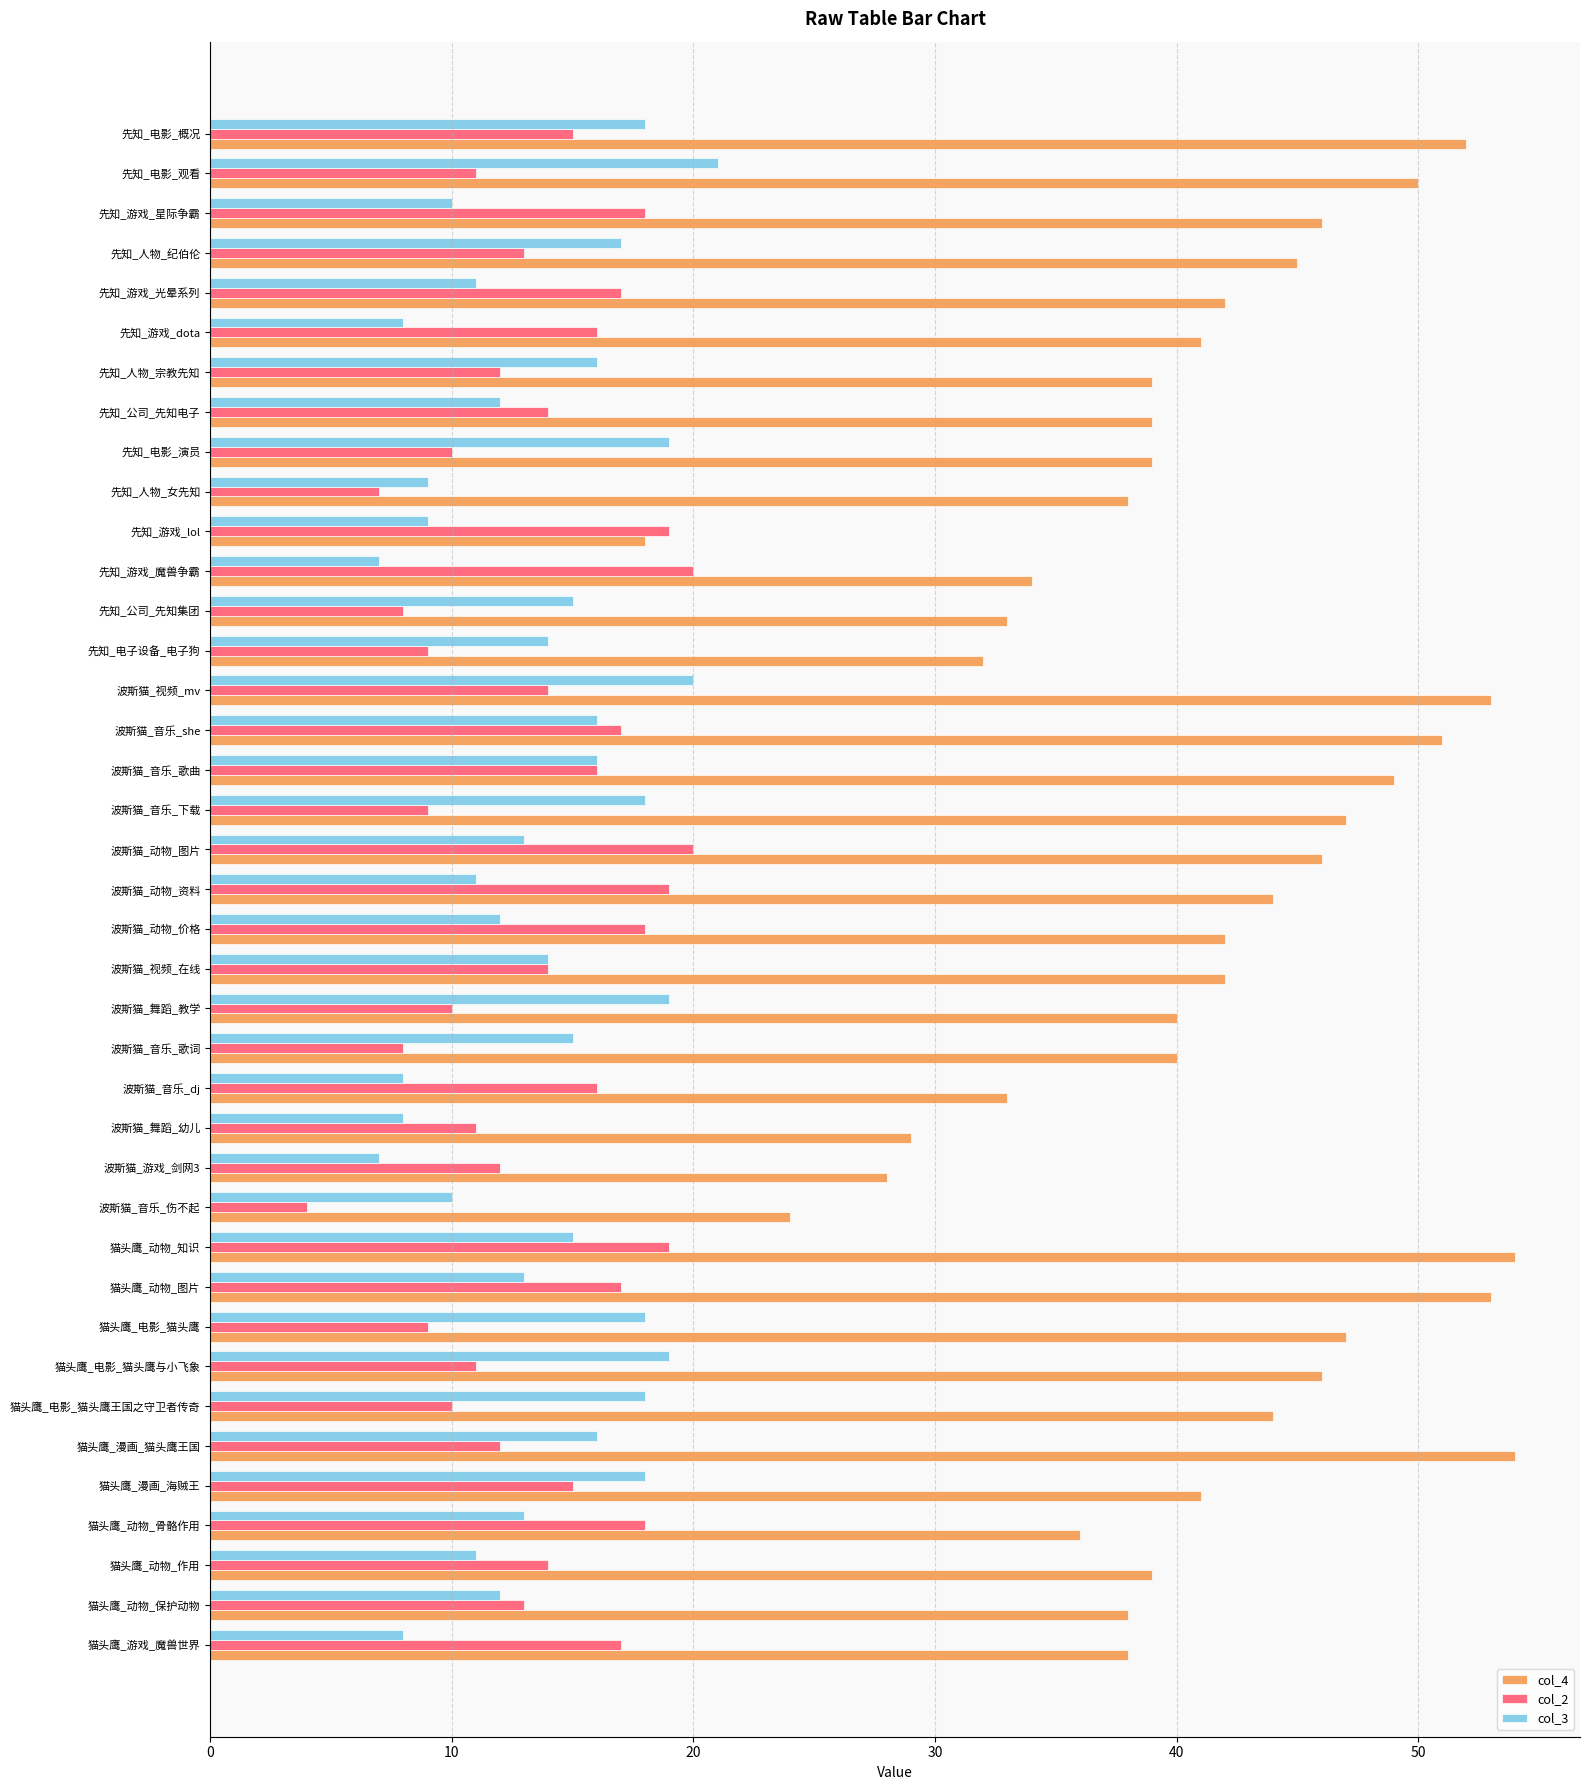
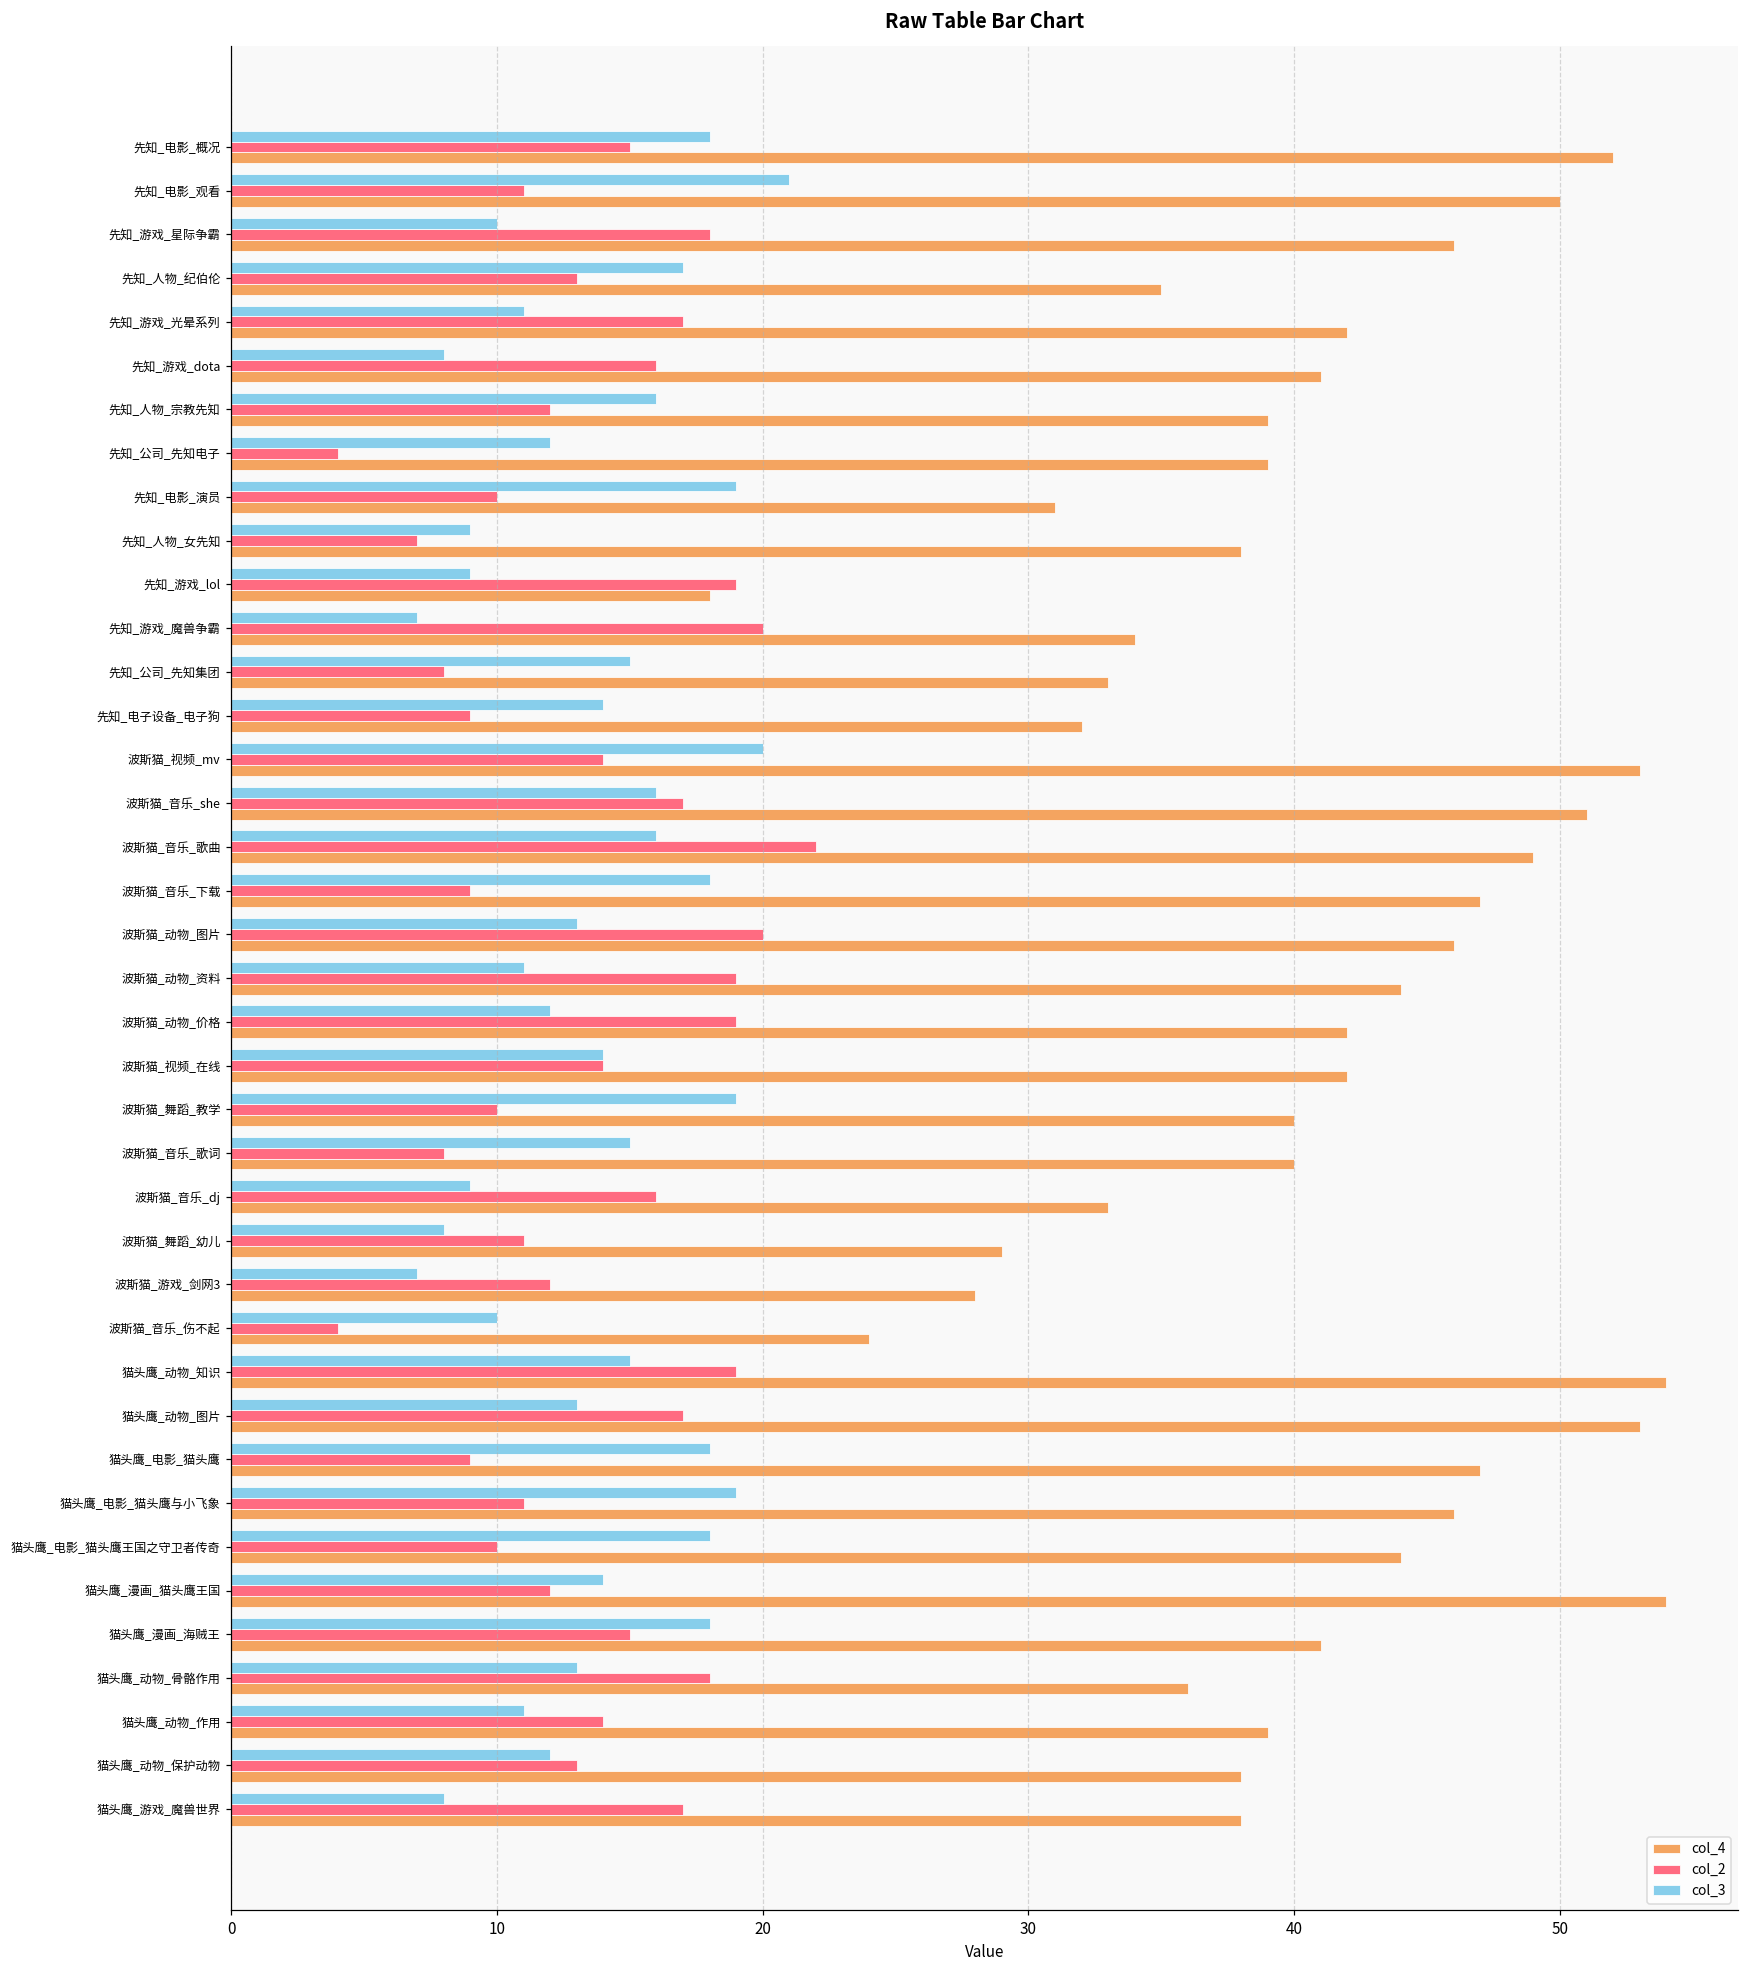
  {
    "col_4": {
      "先知_电影_概况": 52,
      "先知_电影_观看": 50,
      "先知_游戏_星际争霸": 46,
-     "先知_人物_纪伯伦": 45,
+     "先知_人物_纪伯伦": 35,
      "先知_游戏_光晕系列": 42,
      "先知_游戏_dota": 41,
      "先知_人物_宗教先知": 39,
      "先知_公司_先知电子": 39,
-     "先知_电影_演员": 39,
+     "先知_电影_演员": 31,
      "先知_人物_女先知": 38,
      "先知_游戏_lol": 18,
      "先知_游戏_魔兽争霸": 34,
      "先知_公司_先知集团": 33,
      "先知_电子设备_电子狗": 32,
      "波斯猫_视频_mv": 53,
      "波斯猫_音乐_she": 51,
      "波斯猫_音乐_歌曲": 49,
      "波斯猫_音乐_下载": 47,
      "波斯猫_动物_图片": 46,
      "波斯猫_动物_资料": 44,
      "波斯猫_动物_价格": 42,
      "波斯猫_视频_在线": 42,
      "波斯猫_舞蹈_教学": 40,
      "波斯猫_音乐_歌词": 40,
      "波斯猫_音乐_dj": 33,
      "波斯猫_舞蹈_幼儿": 29,
      "波斯猫_游戏_剑网3": 28,
      "波斯猫_音乐_伤不起": 24,
      "猫头鹰_动物_知识": 54,
      "猫头鹰_动物_图片": 53,
      "猫头鹰_电影_猫头鹰": 47,
      "猫头鹰_电影_猫头鹰与小飞象": 46,
      "猫头鹰_电影_猫头鹰王国之守卫者传奇": 44,
      "猫头鹰_漫画_猫头鹰王国": 54,
      "猫头鹰_漫画_海贼王": 41,
      "猫头鹰_动物_骨骼作用": 36,
      "猫头鹰_动物_作用": 39,
      "猫头鹰_动物_保护动物": 38,
      "猫头鹰_游戏_魔兽世界": 38
    },
    "col_2": {
      "先知_电影_概况": 15,
      "先知_电影_观看": 11,
      "先知_游戏_星际争霸": 18,
      "先知_人物_纪伯伦": 13,
      "先知_游戏_光晕系列": 17,
      "先知_游戏_dota": 16,
      "先知_人物_宗教先知": 12,
-     "先知_公司_先知电子": 14,
+     "先知_公司_先知电子": 4,
      "先知_电影_演员": 10,
      "先知_人物_女先知": 7,
      "先知_游戏_lol": 19,
      "先知_游戏_魔兽争霸": 20,
      "先知_公司_先知集团": 8,
      "先知_电子设备_电子狗": 9,
      "波斯猫_视频_mv": 14,
      "波斯猫_音乐_she": 17,
-     "波斯猫_音乐_歌曲": 16,
+     "波斯猫_音乐_歌曲": 22,
      "波斯猫_音乐_下载": 9,
      "波斯猫_动物_图片": 20,
      "波斯猫_动物_资料": 19,
-     "波斯猫_动物_价格": 18,
+     "波斯猫_动物_价格": 19,
      "波斯猫_视频_在线": 14,
      "波斯猫_舞蹈_教学": 10,
      "波斯猫_音乐_歌词": 8,
      "波斯猫_音乐_dj": 16,
      "波斯猫_舞蹈_幼儿": 11,
      "波斯猫_游戏_剑网3": 12,
      "波斯猫_音乐_伤不起": 4,
      "猫头鹰_动物_知识": 19,
      "猫头鹰_动物_图片": 17,
      "猫头鹰_电影_猫头鹰": 9,
      "猫头鹰_电影_猫头鹰与小飞象": 11,
      "猫头鹰_电影_猫头鹰王国之守卫者传奇": 10,
      "猫头鹰_漫画_猫头鹰王国": 12,
      "猫头鹰_漫画_海贼王": 15,
      "猫头鹰_动物_骨骼作用": 18,
      "猫头鹰_动物_作用": 14,
      "猫头鹰_动物_保护动物": 13,
      "猫头鹰_游戏_魔兽世界": 17
    },
    "col_3": {
      "先知_电影_概况": 18,
      "先知_电影_观看": 21,
      "先知_游戏_星际争霸": 10,
      "先知_人物_纪伯伦": 17,
      "先知_游戏_光晕系列": 11,
      "先知_游戏_dota": 8,
      "先知_人物_宗教先知": 16,
      "先知_公司_先知电子": 12,
      "先知_电影_演员": 19,
      "先知_人物_女先知": 9,
      "先知_游戏_lol": 9,
      "先知_游戏_魔兽争霸": 7,
      "先知_公司_先知集团": 15,
      "先知_电子设备_电子狗": 14,
      "波斯猫_视频_mv": 20,
      "波斯猫_音乐_she": 16,
      "波斯猫_音乐_歌曲": 16,
      "波斯猫_音乐_下载": 18,
      "波斯猫_动物_图片": 13,
      "波斯猫_动物_资料": 11,
      "波斯猫_动物_价格": 12,
      "波斯猫_视频_在线": 14,
      "波斯猫_舞蹈_教学": 19,
      "波斯猫_音乐_歌词": 15,
-     "波斯猫_音乐_dj": 8,
+     "波斯猫_音乐_dj": 9,
      "波斯猫_舞蹈_幼儿": 8,
      "波斯猫_游戏_剑网3": 7,
      "波斯猫_音乐_伤不起": 10,
      "猫头鹰_动物_知识": 15,
      "猫头鹰_动物_图片": 13,
      "猫头鹰_电影_猫头鹰": 18,
      "猫头鹰_电影_猫头鹰与小飞象": 19,
      "猫头鹰_电影_猫头鹰王国之守卫者传奇": 18,
-     "猫头鹰_漫画_猫头鹰王国": 16,
+     "猫头鹰_漫画_猫头鹰王国": 14,
      "猫头鹰_漫画_海贼王": 18,
      "猫头鹰_动物_骨骼作用": 13,
      "猫头鹰_动物_作用": 11,
      "猫头鹰_动物_保护动物": 12,
      "猫头鹰_游戏_魔兽世界": 8
    }
  }
